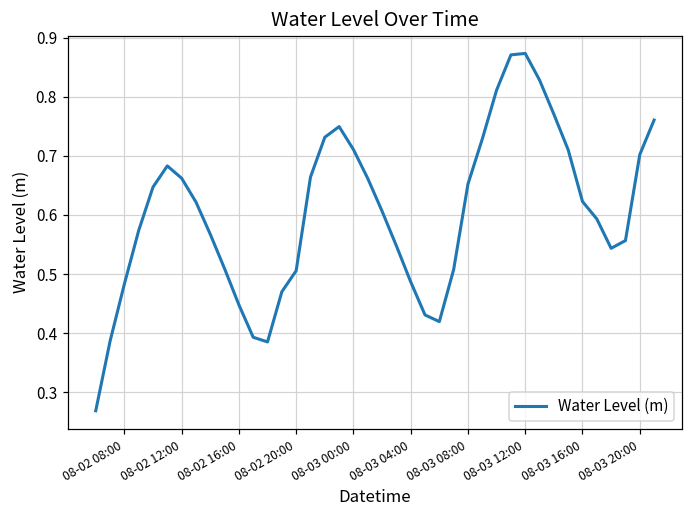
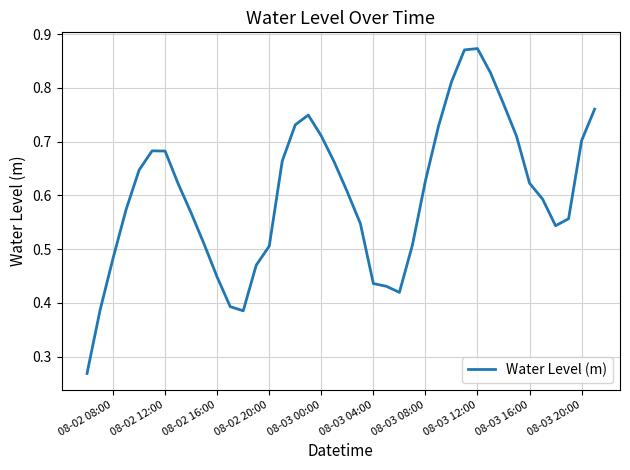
  {
    "08-02 08:00": 0.48,
-   "08-02 12:00": 0.66,
+   "08-02 12:00": 0.68,
    "08-02 16:00": 0.45,
    "08-02 20:00": 0.51,
    "08-03 00:00": 0.71,
-   "08-03 04:00": 0.49,
-   "08-03 08:00": 0.65,
+   "08-03 04:00": 0.44,
+   "08-03 08:00": 0.63,
    "08-03 12:00": 0.87,
    "08-03 16:00": 0.62,
    "08-03 20:00": 0.70
  }
